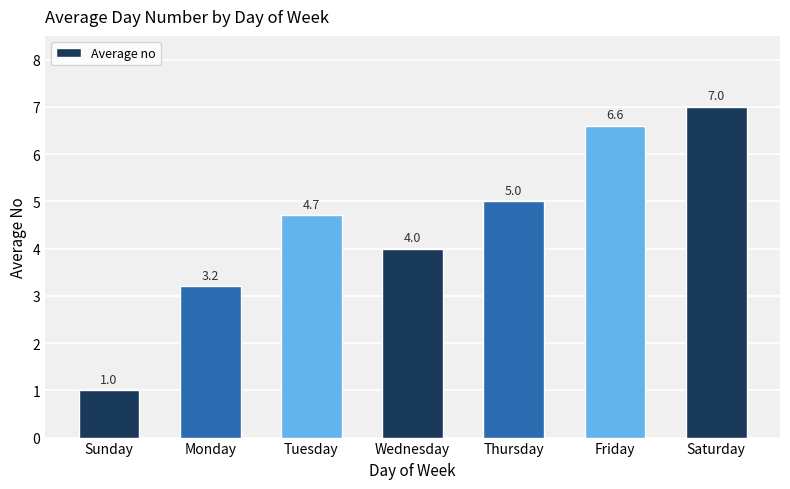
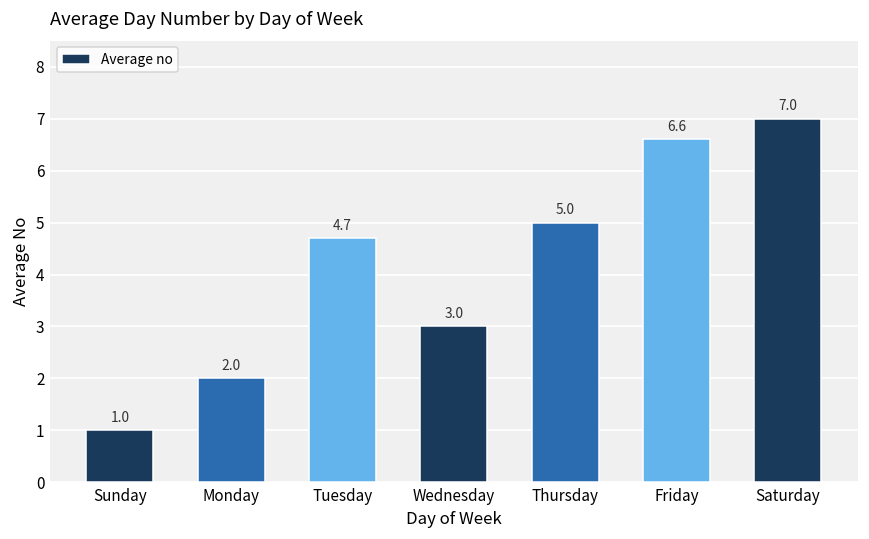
  {
    "Sunday": 1.0,
-   "Monday": 3.2,
+   "Monday": 2.0,
    "Tuesday": 4.7,
-   "Wednesday": 4.0,
+   "Wednesday": 3.0,
    "Thursday": 5.0,
    "Friday": 6.6,
    "Saturday": 7.0
  }
